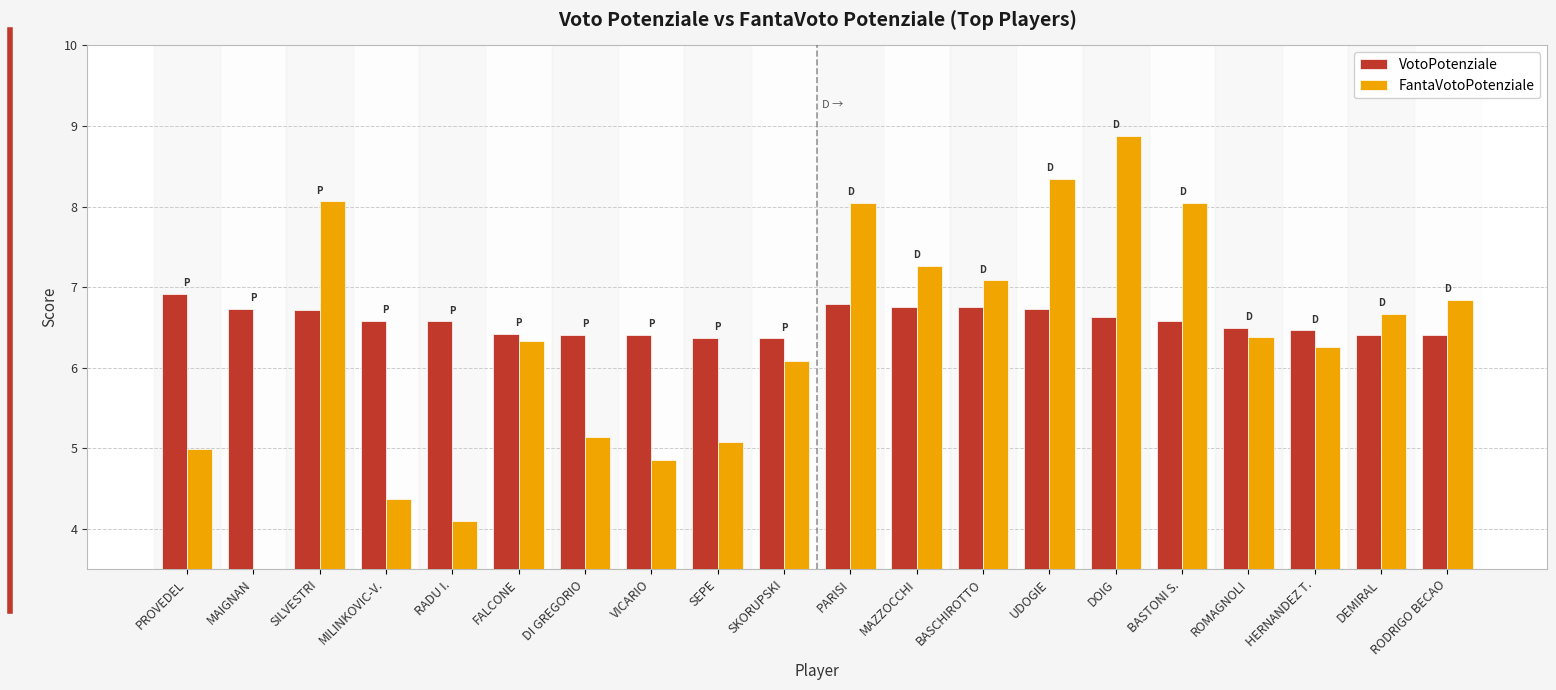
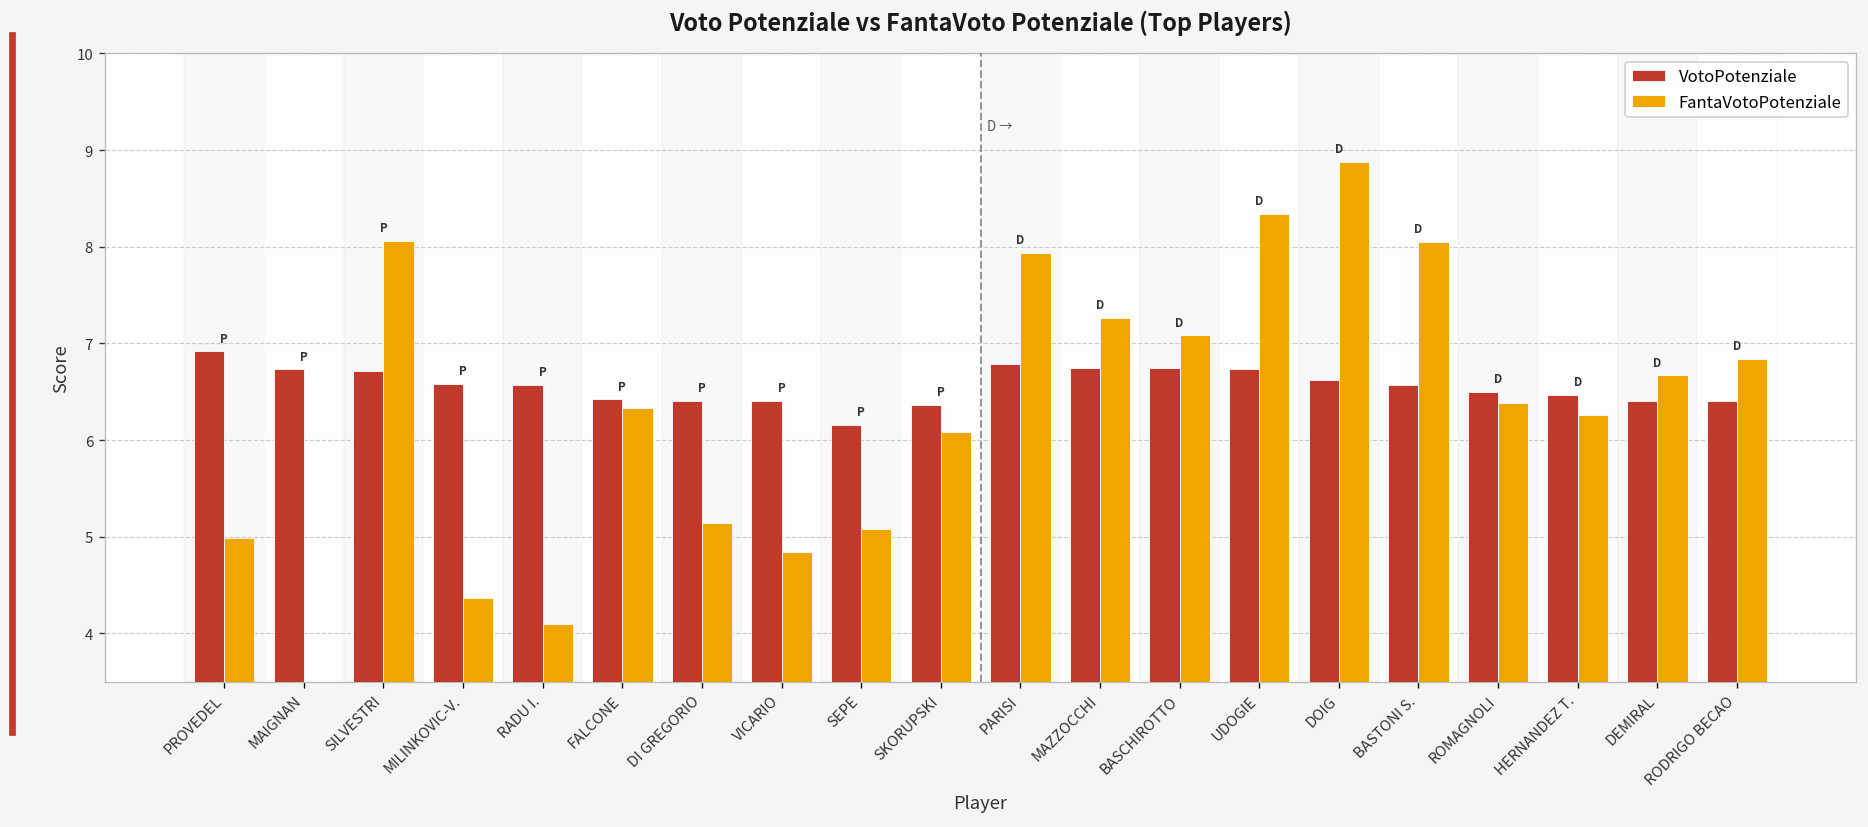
  {
    "VotoPotenziale": {
      "PROVEDEL": 6.9,
      "MAIGNAN": 6.7,
      "SILVESTRI": 6.7,
      "MILINKOVIC-V.": 6.6,
      "RADU I.": 6.6,
      "FALCONE": 6.4,
      "DI GREGORIO": 6.4,
      "VICARIO": 6.4,
-     "SEPE": 6.4,
+     "SEPE": 6.2,
      "SKORUPSKI": 6.4,
      "PARISI": 6.8,
      "MAZZOCCHI": 6.7,
      "BASCHIROTTO": 6.7,
      "UDOGIE": 6.7,
      "DOIG": 6.6,
      "BASTONI S.": 6.6,
      "ROMAGNOLI": 6.5,
      "HERNANDEZ T.": 6.5,
      "DEMIRAL": 6.4,
      "RODRIGO BECAO": 6.4
    },
    "FantaVotoPotenziale": {
      "PROVEDEL": 5.0,
      "SILVESTRI": 8.1,
      "MILINKOVIC-V.": 4.4,
      "RADU I.": 4.1,
      "FALCONE": 6.3,
      "DI GREGORIO": 5.1,
      "VICARIO": 4.8,
      "SEPE": 5.1,
      "SKORUPSKI": 6.1,
-     "PARISI": 8.0,
+     "PARISI": 7.9,
      "MAZZOCCHI": 7.3,
      "BASCHIROTTO": 7.1,
      "UDOGIE": 8.3,
      "DOIG": 8.9,
      "BASTONI S.": 8.0,
      "ROMAGNOLI": 6.4,
      "HERNANDEZ T.": 6.3,
      "DEMIRAL": 6.7,
      "RODRIGO BECAO": 6.8
    }
  }
